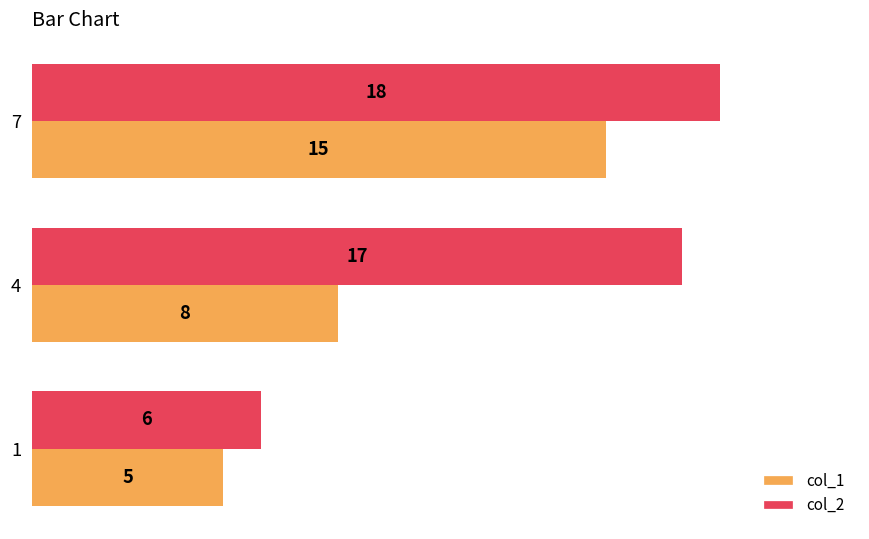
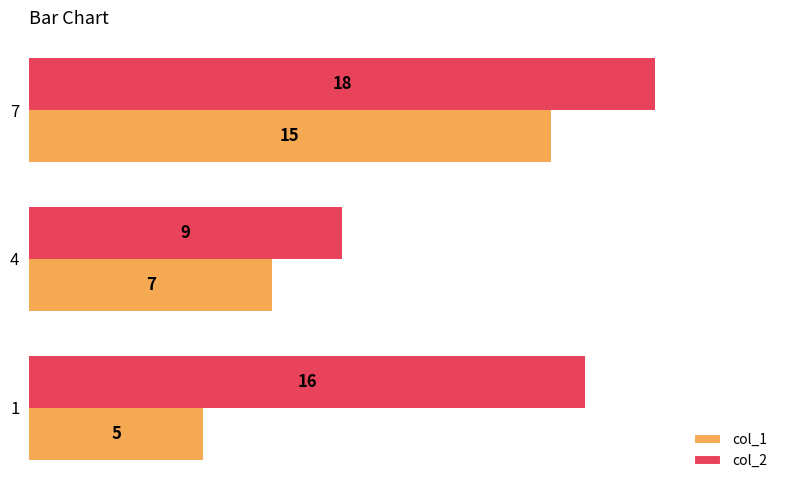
  {
    "col_1": {
      "7": 15,
-     "4": 8,
+     "4": 7,
      "1": 5
    },
    "col_2": {
      "7": 18,
-     "4": 17,
-     "1": 6
+     "4": 9,
+     "1": 16
    }
  }
